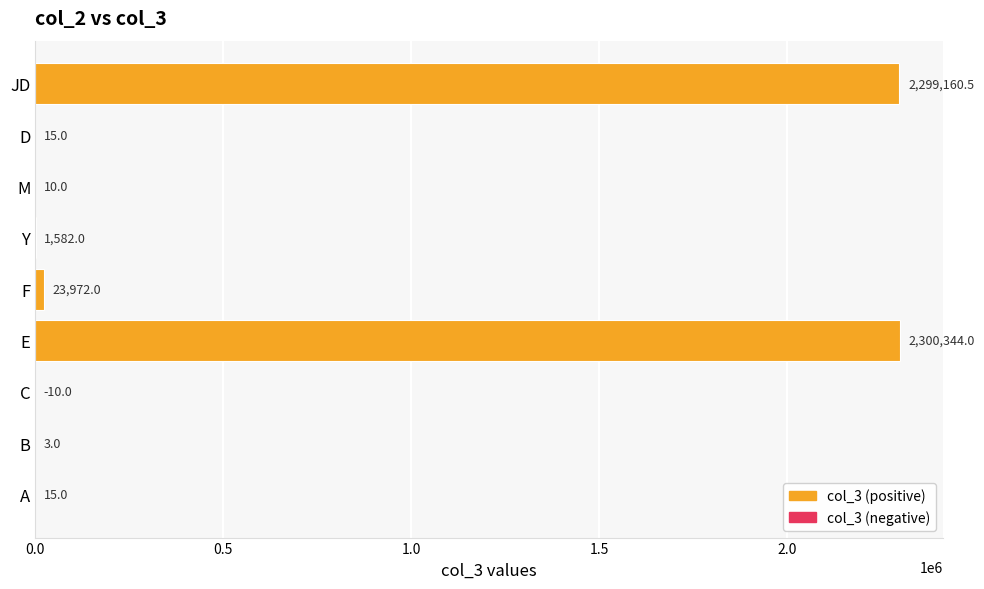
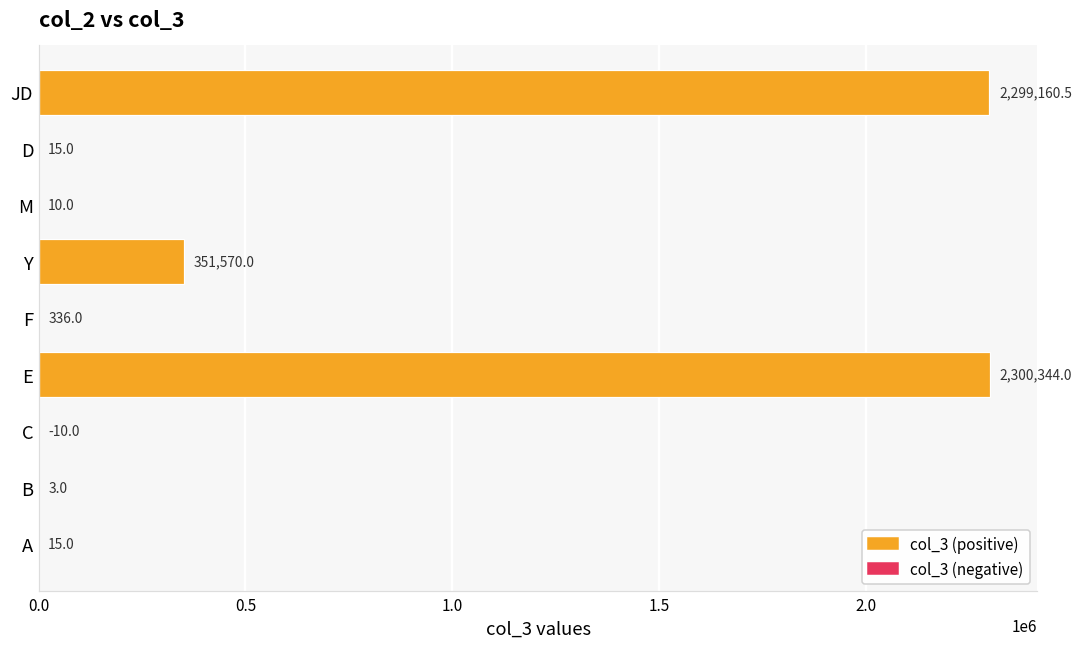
  {
    "JD": "2,299,160.5",
    "D": "15.0",
    "M": "10.0",
-   "Y": "1,582.0",
-   "F": "23,972.0",
+   "Y": "351,570.0",
+   "F": "336.0",
    "E": "2,300,344.0",
    "C": "-10.0",
    "B": "3.0",
    "A": "15.0"
  }
